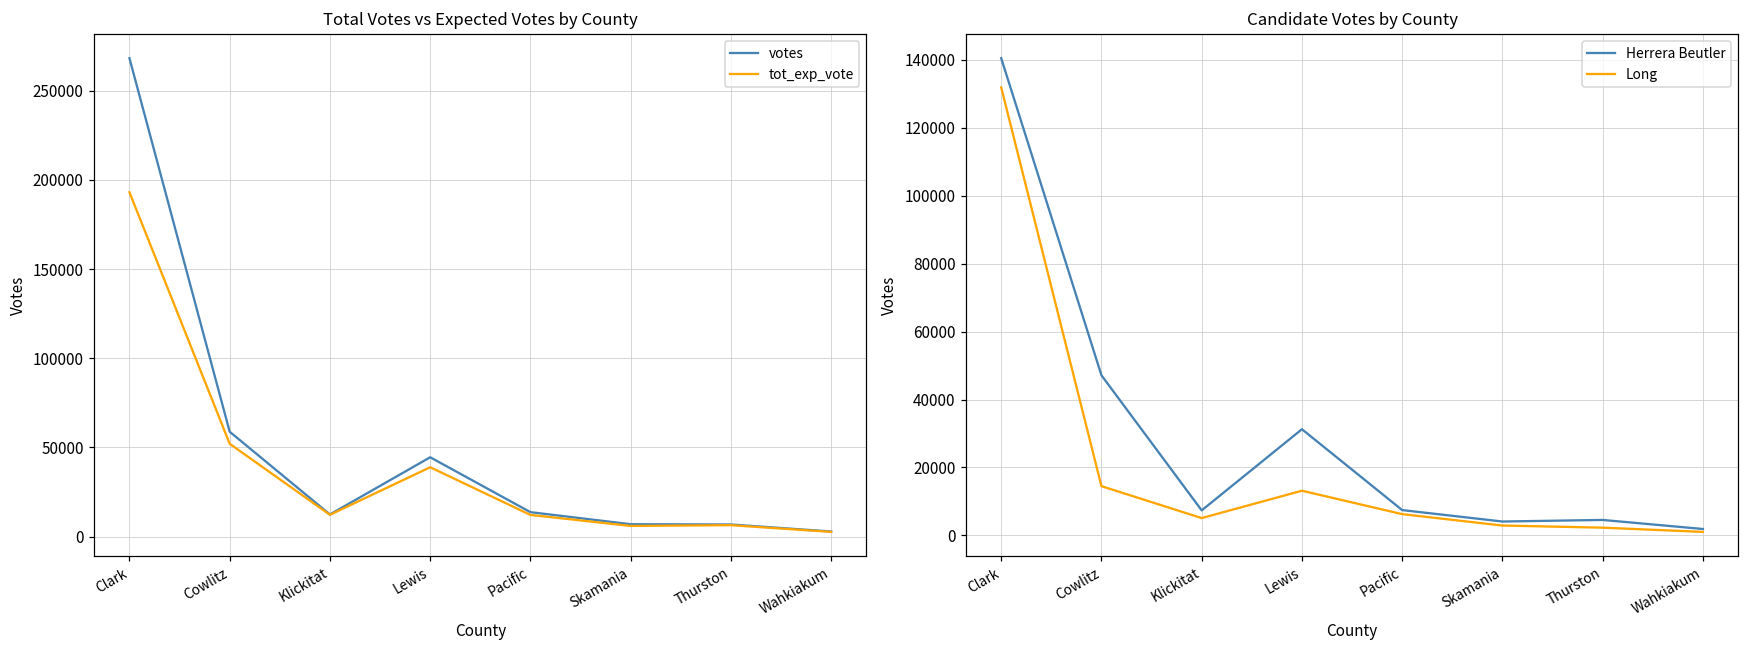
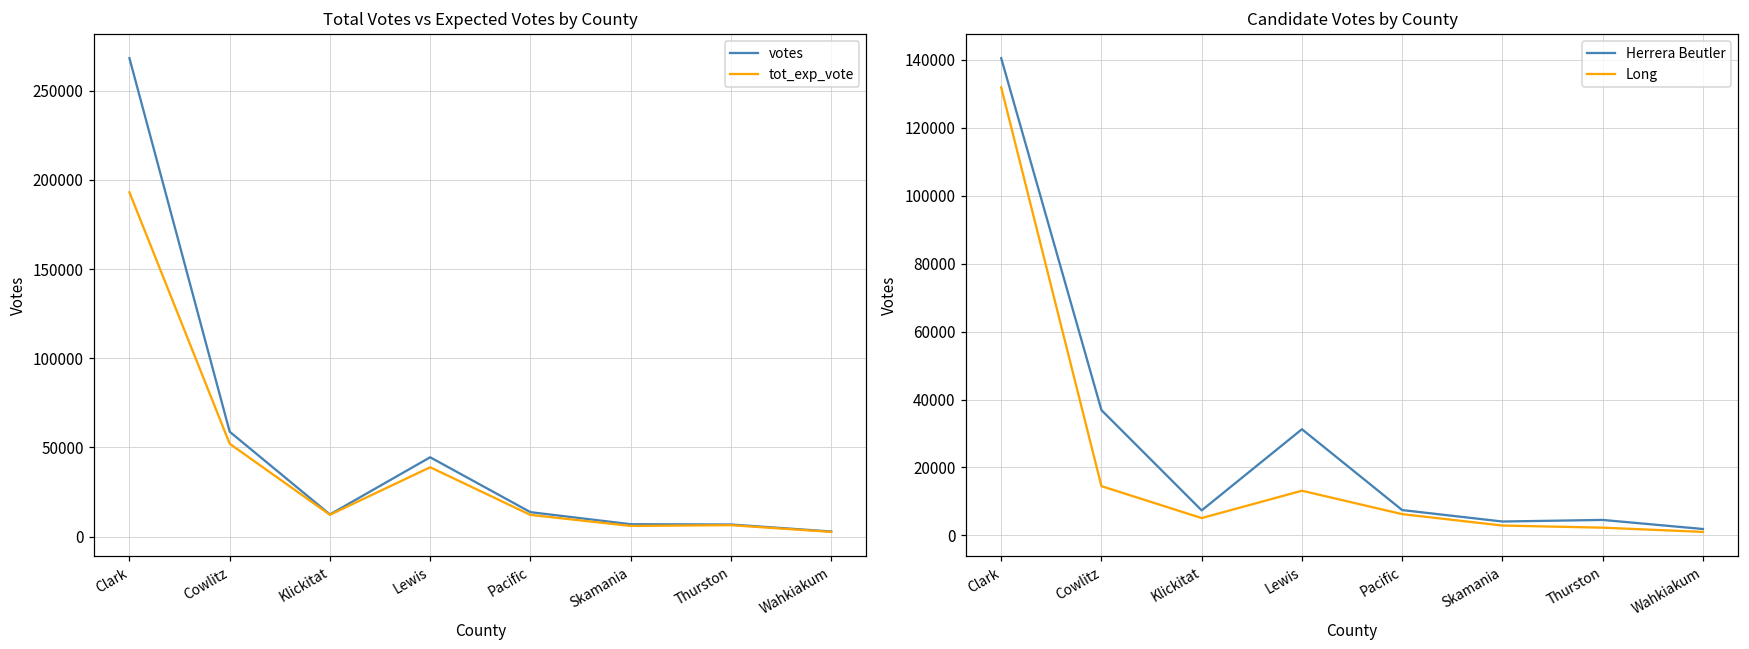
  {
    "Total Votes vs Expected Votes by County": {
      "votes": {
        "Clark": 268000,
        "Cowlitz": 59000,
        "Lewis": 45000
      },
      "tot_exp_vote": {
        "Clark": 193000,
        "Cowlitz": 52000,
        "Lewis": 39000
      }
    },
    "Candidate Votes by County": {
      "Herrera Beutler": {
        "Clark": 141000,
-       "Cowlitz": 47000,
+       "Cowlitz": 37000,
        "Klickitat": 7000,
        "Lewis": 31000,
        "Pacific": 7000,
        "Skamania": 4000,
        "Thurston": 5000,
        "Wahkiakum": 2000
      },
      "Long": {
        "Clark": 132000,
        "Cowlitz": 15000,
        "Klickitat": 5000,
        "Lewis": 13000,
        "Pacific": 6000,
        "Skamania": 3000,
        "Thurston": 2000,
        "Wahkiakum": 1000
      }
    }
  }
